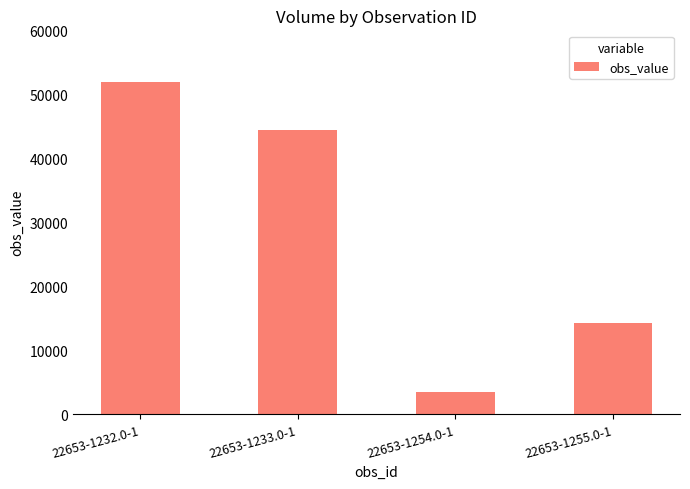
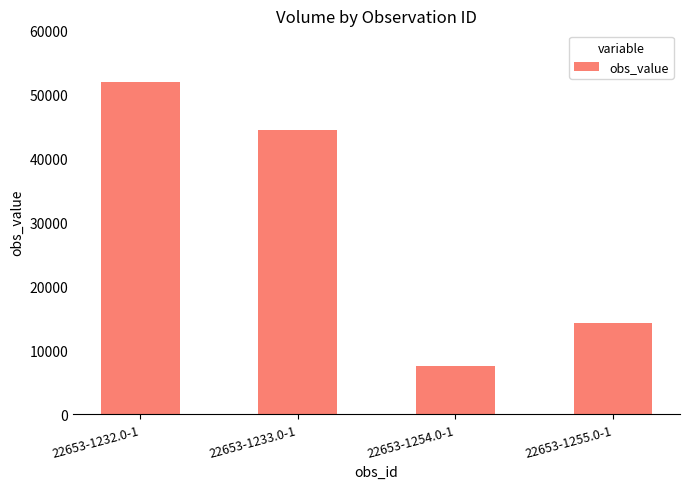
  {
    "22653-1232.0-1": 52000,
    "22653-1233.0-1": 44000,
-   "22653-1254.0-1": 3000,
+   "22653-1254.0-1": 8000,
    "22653-1255.0-1": 14000
  }
